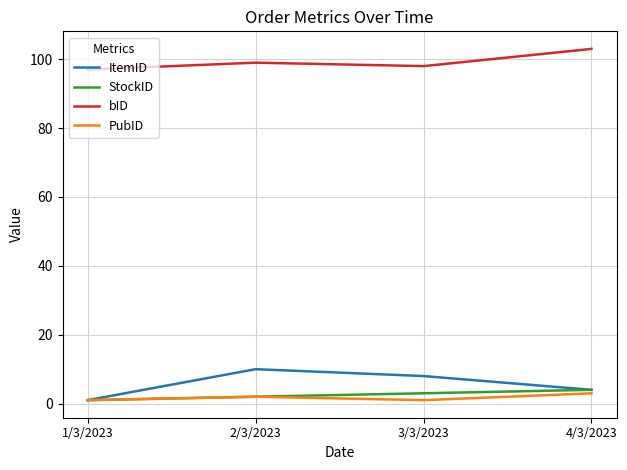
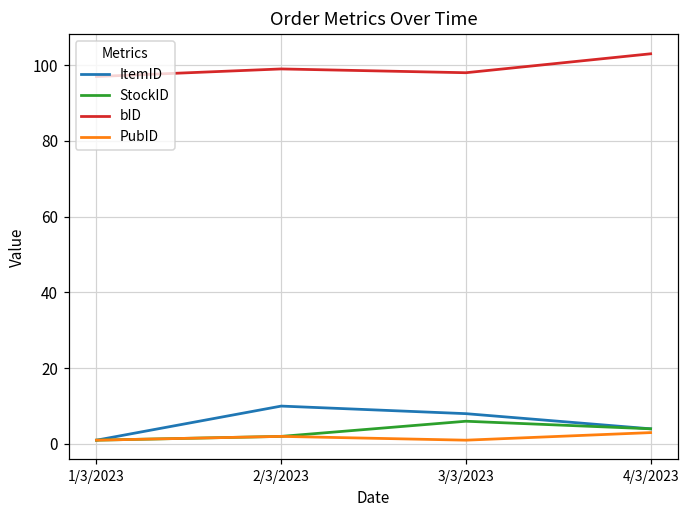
  {
    "ItemID": {
      "2/3/2023": 10,
      "3/3/2023": 8
    },
    "StockID": {
-     "3/3/2023": 3
+     "3/3/2023": 6
    },
    "bID": {
      "2/3/2023": 99,
      "3/3/2023": 98,
      "4/3/2023": 103
    },
    "PubID": {
      "3/3/2023": 1,
      "4/3/2023": 3
    }
  }
